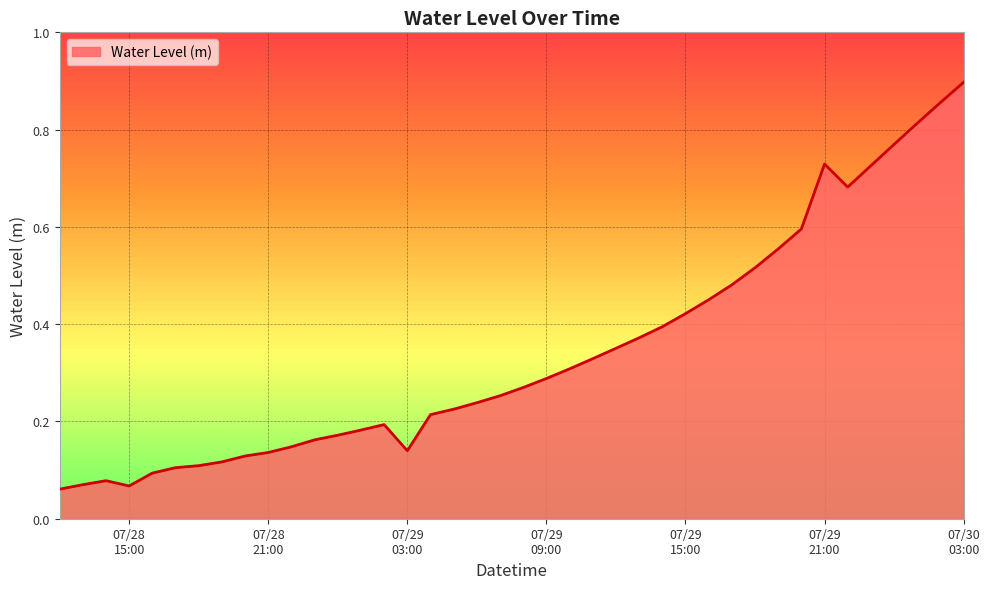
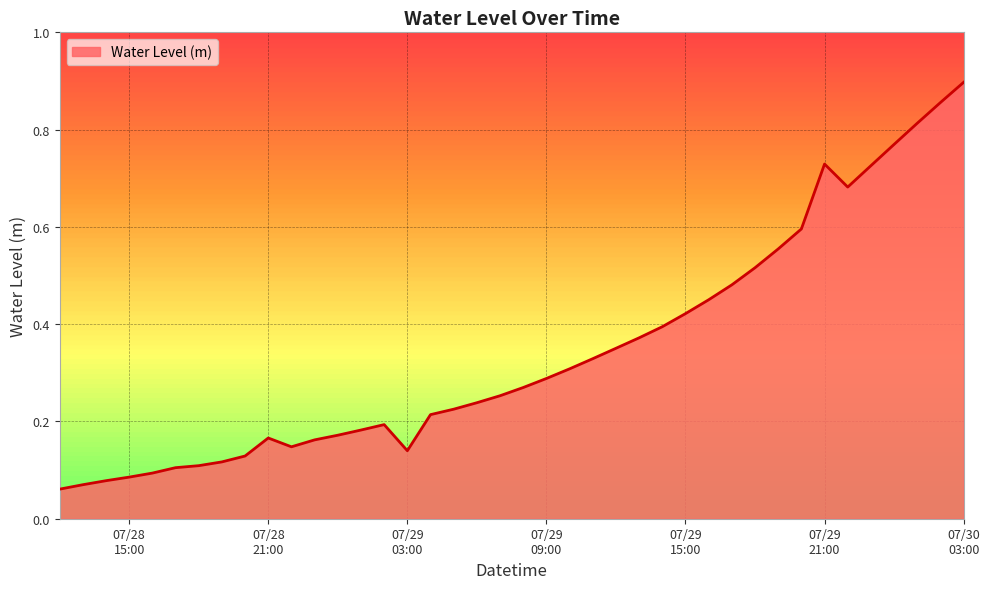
  {
-   "07/28 15:00": 0.07,
-   "07/28 21:00": 0.14,
+   "07/28 15:00": 0.09,
+   "07/28 21:00": 0.17,
    "07/29 03:00": 0.14,
    "07/29 09:00": 0.29,
    "07/29 15:00": 0.42,
    "07/29 21:00": 0.73,
    "07/30 03:00": 0.90
  }
